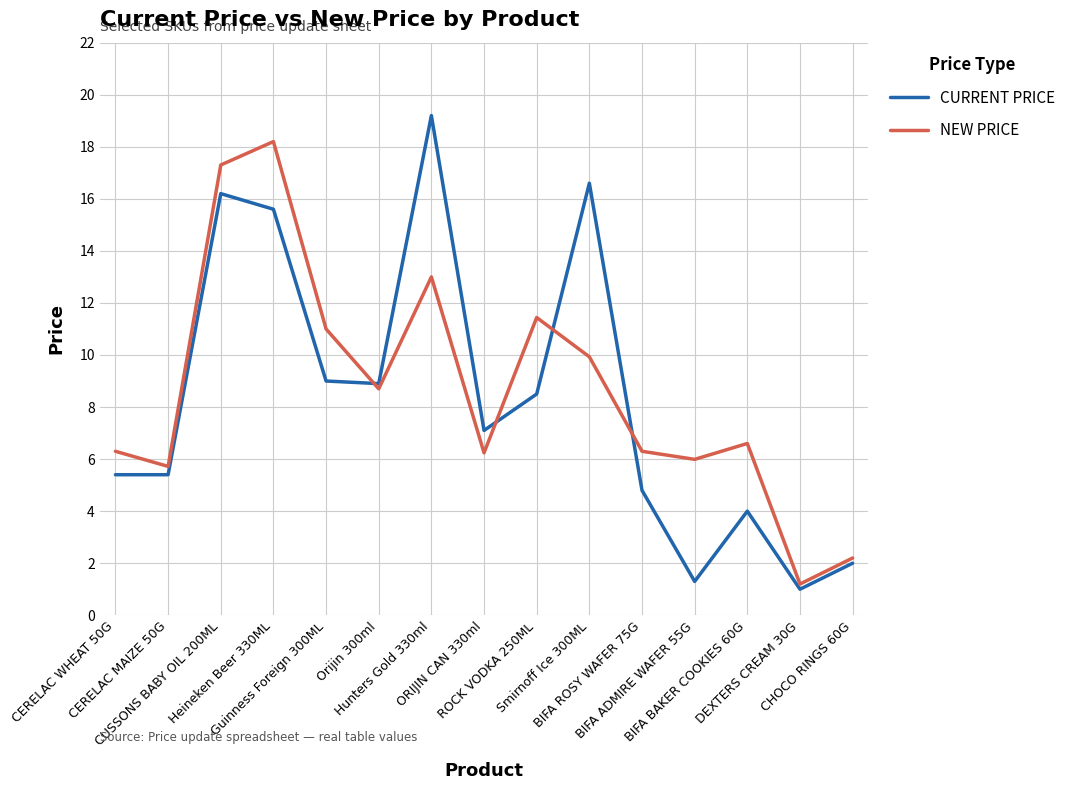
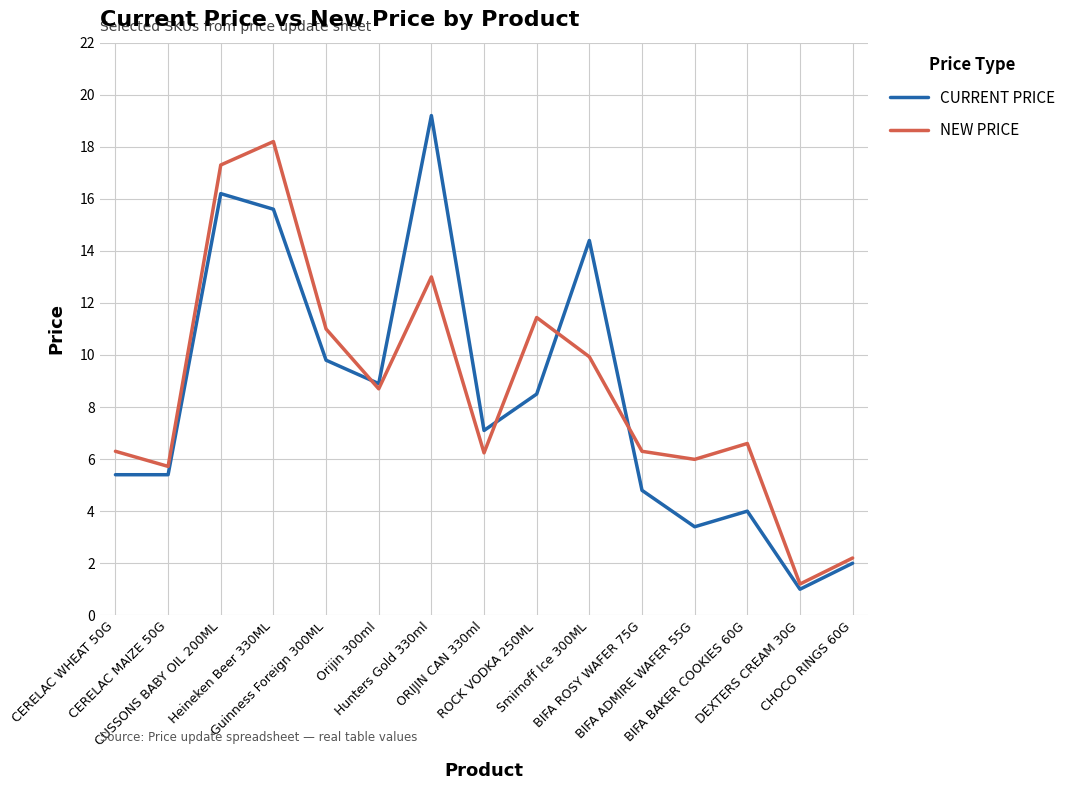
  {
    "CURRENT PRICE": {
      "CERELAC WHEAT 50G": 5.4,
      "CERELAC MAIZE 50G": 5.4,
      "CUSSONS BABY OIL 200ML": 16.2,
      "Heineken Beer 330ML": 15.6,
-     "Guinness Foreign 300ML": 9.0,
+     "Guinness Foreign 300ML": 9.8,
      "Orijin 300ml": 8.9,
      "Hunters Gold 330ml": 19.2,
      "ORIJIN CAN 330ml": 7.1,
      "ROCK VODKA 250ML": 8.5,
-     "Smirnoff Ice 300ML": 16.6,
+     "Smirnoff Ice 300ML": 14.4,
      "BIFA ROSY WAFER 75G": 4.8,
-     "BIFA ADMIRE WAFER 55G": 1.3,
+     "BIFA ADMIRE WAFER 55G": 3.4,
      "BIFA BAKER COOKIES 60G": 4.0,
      "DEXTERS CREAM 30G": 1.0,
      "CHOCO RINGS 60G": 2.0
    },
    "NEW PRICE": {
      "CERELAC WHEAT 50G": 6.3,
      "CERELAC MAIZE 50G": 5.7,
      "CUSSONS BABY OIL 200ML": 17.3,
      "Heineken Beer 330ML": 18.2,
      "Guinness Foreign 300ML": 11.0,
      "Orijin 300ml": 8.7,
      "Hunters Gold 330ml": 13.0,
      "ORIJIN CAN 330ml": 6.2,
      "ROCK VODKA 250ML": 11.4,
      "Smirnoff Ice 300ML": 9.9,
      "BIFA ROSY WAFER 75G": 6.3,
      "BIFA ADMIRE WAFER 55G": 6.0,
      "BIFA BAKER COOKIES 60G": 6.6,
      "DEXTERS CREAM 30G": 1.2,
      "CHOCO RINGS 60G": 2.2
    }
  }
